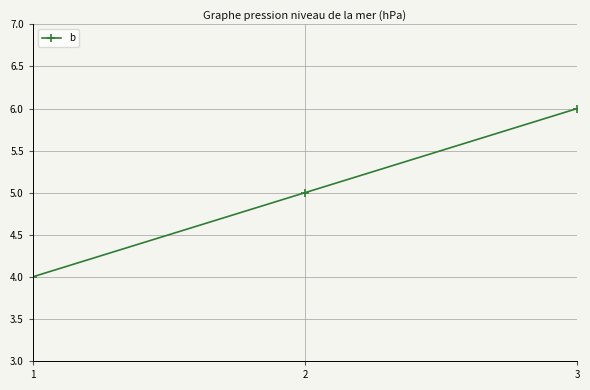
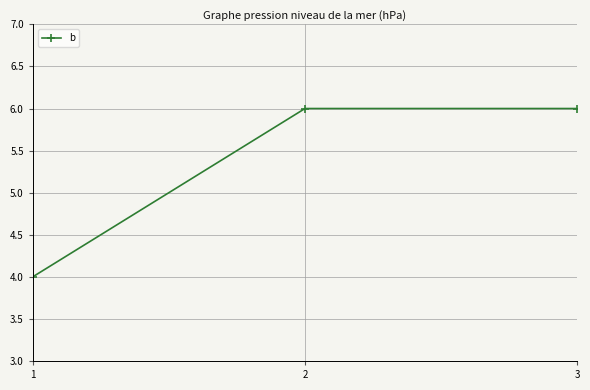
  {
    "1": 4,
-   "2": 5,
+   "2": 6,
    "3": 6
  }
